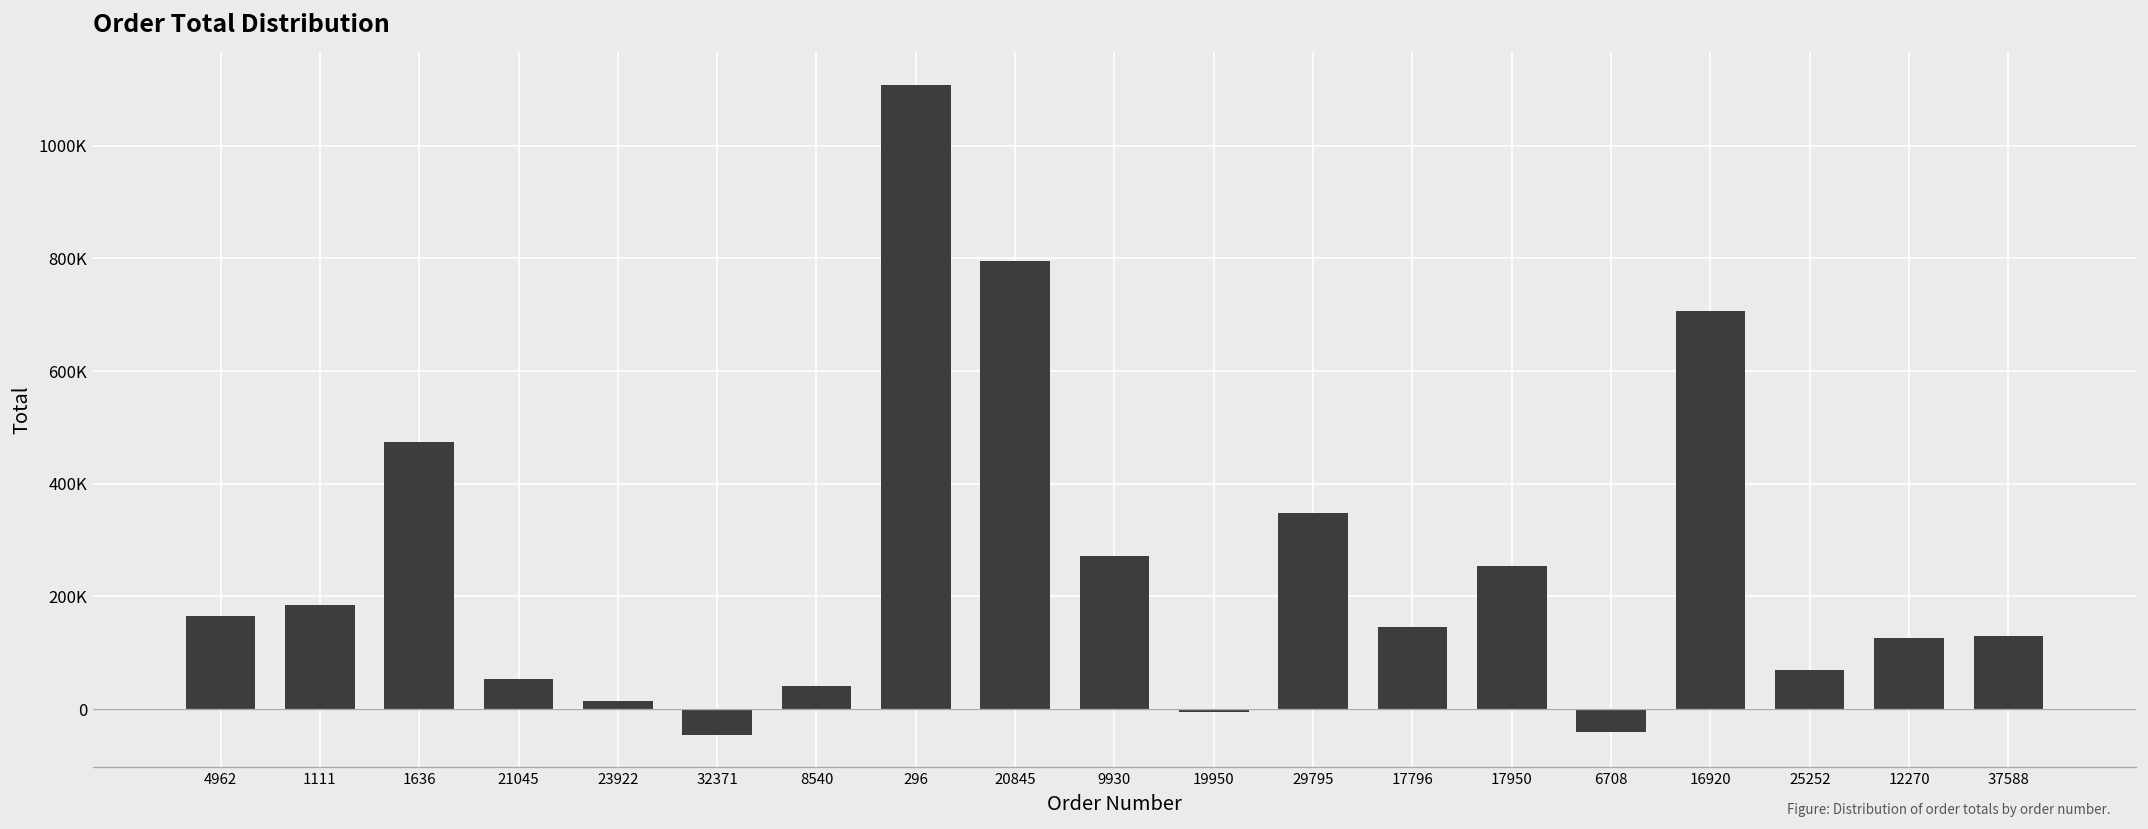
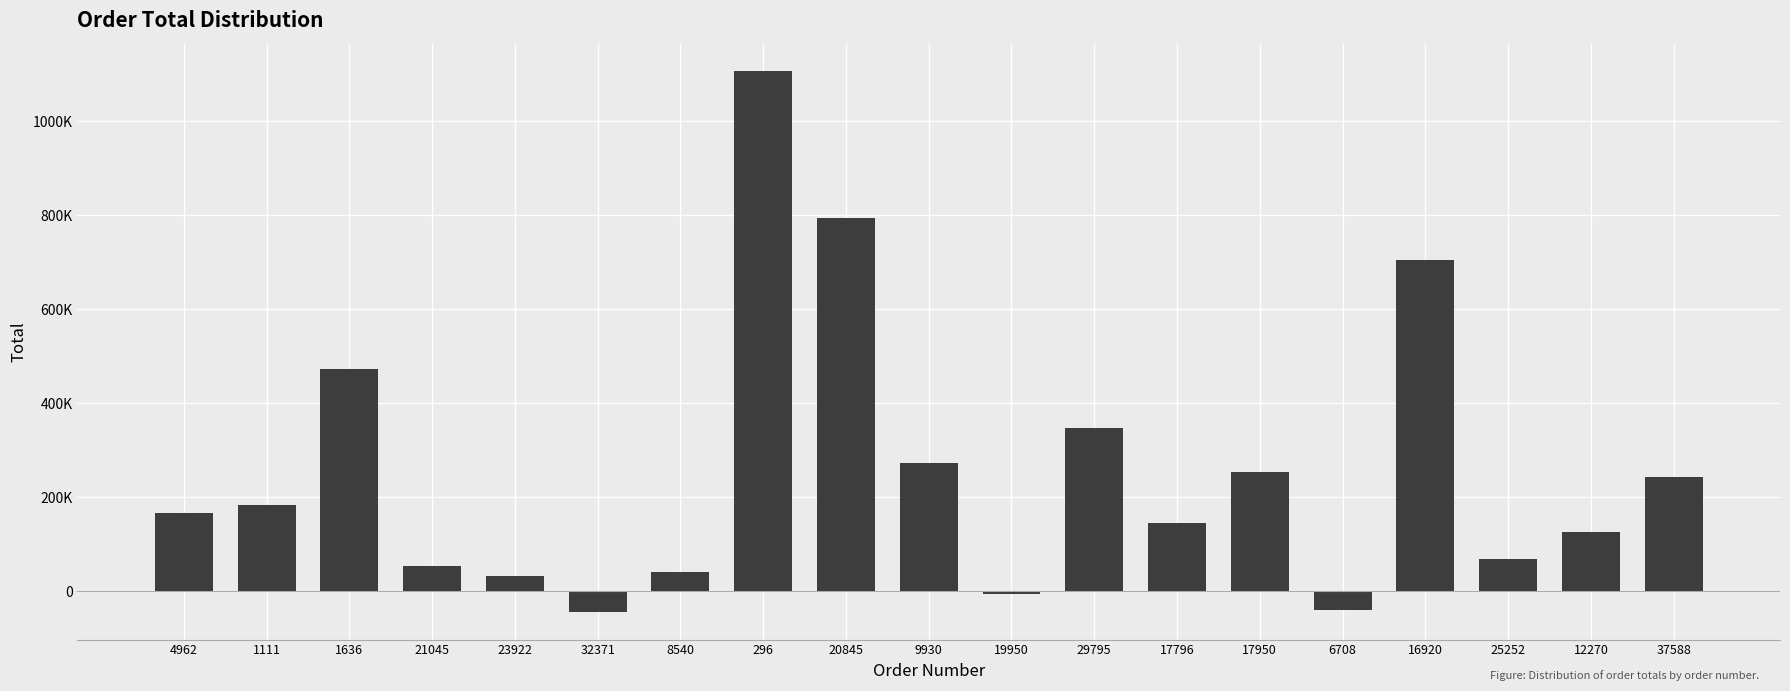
  {
    "4962": 170000,
    "1111": 180000,
    "1636": 470000,
    "21045": 50000,
-   "23922": 10000,
+   "23922": 30000,
    "32371": -50000,
    "8540": 40000,
    "296": 1110000,
    "20845": 800000,
    "9930": 270000,
    "19950": -10000,
    "29795": 350000,
    "17796": 140000,
    "17950": 250000,
    "6708": -40000,
    "16920": 710000,
    "25252": 70000,
    "12270": 130000,
-   "37588": 130000
+   "37588": 240000
  }
